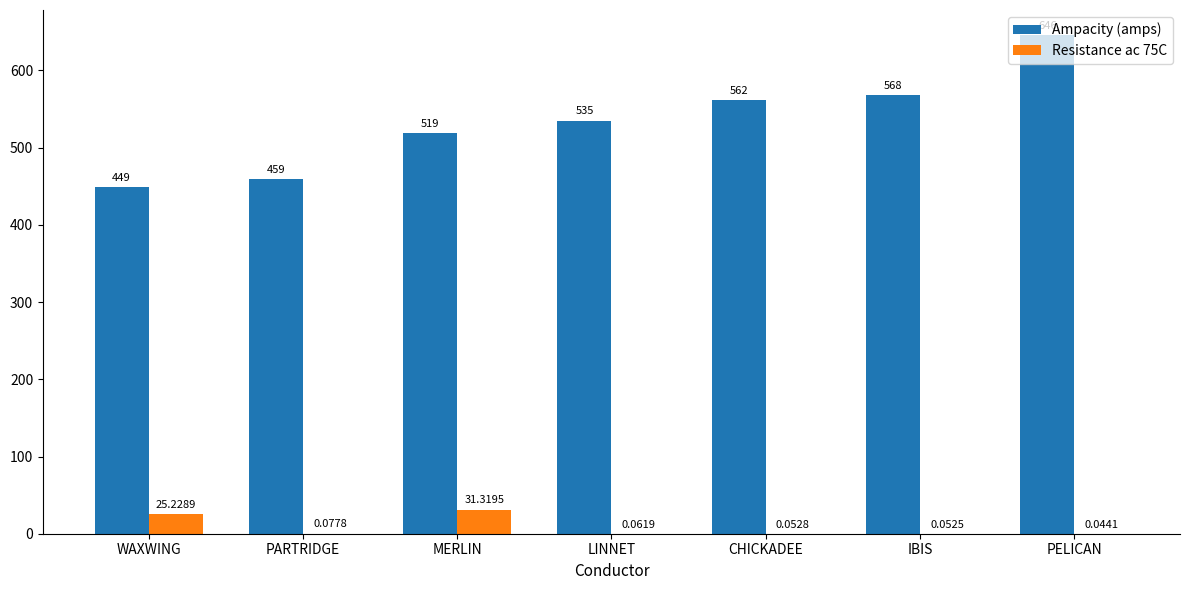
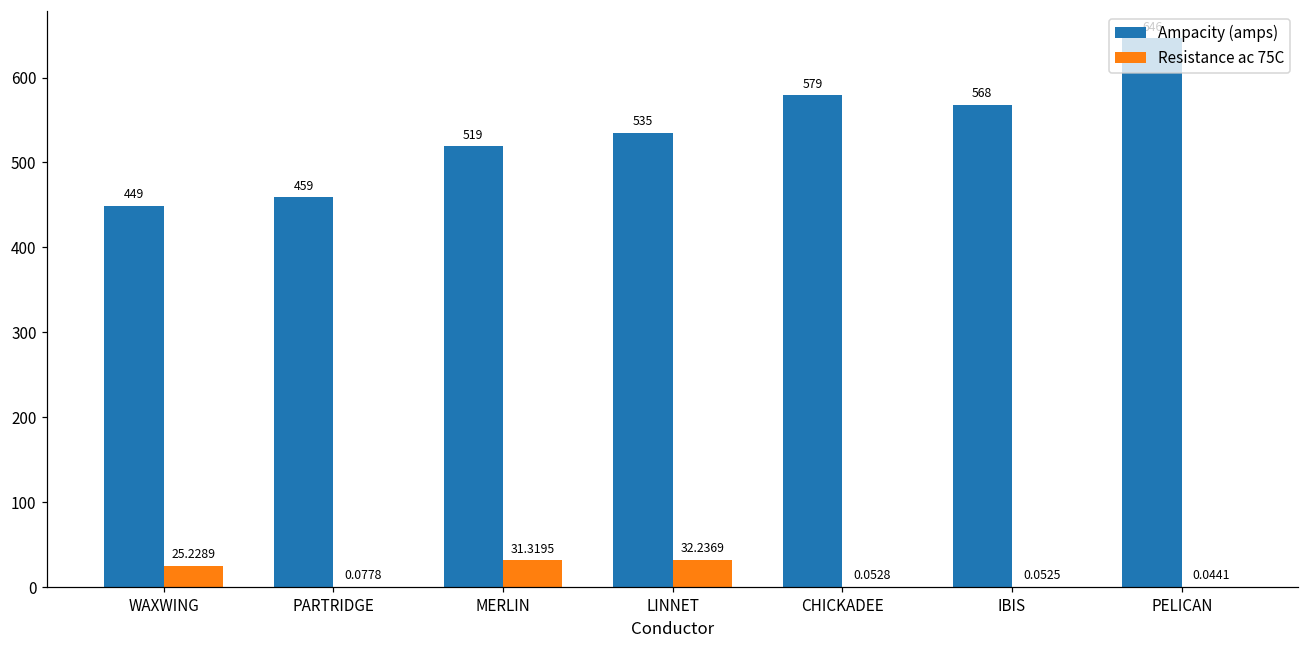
  {
    "Ampacity (amps)": {
      "WAXWING": 449,
      "PARTRIDGE": 459,
      "MERLIN": 519,
      "LINNET": 535,
-     "CHICKADEE": 562,
+     "CHICKADEE": 579,
      "IBIS": 568
    },
    "Resistance ac 75C": {
      "WAXWING": 25.2289,
      "PARTRIDGE": 0.0778,
      "MERLIN": 31.3195,
-     "LINNET": 0.0619,
+     "LINNET": 32.2369,
      "CHICKADEE": 0.0528,
      "IBIS": 0.0525,
      "PELICAN": 0.0441
    }
  }
